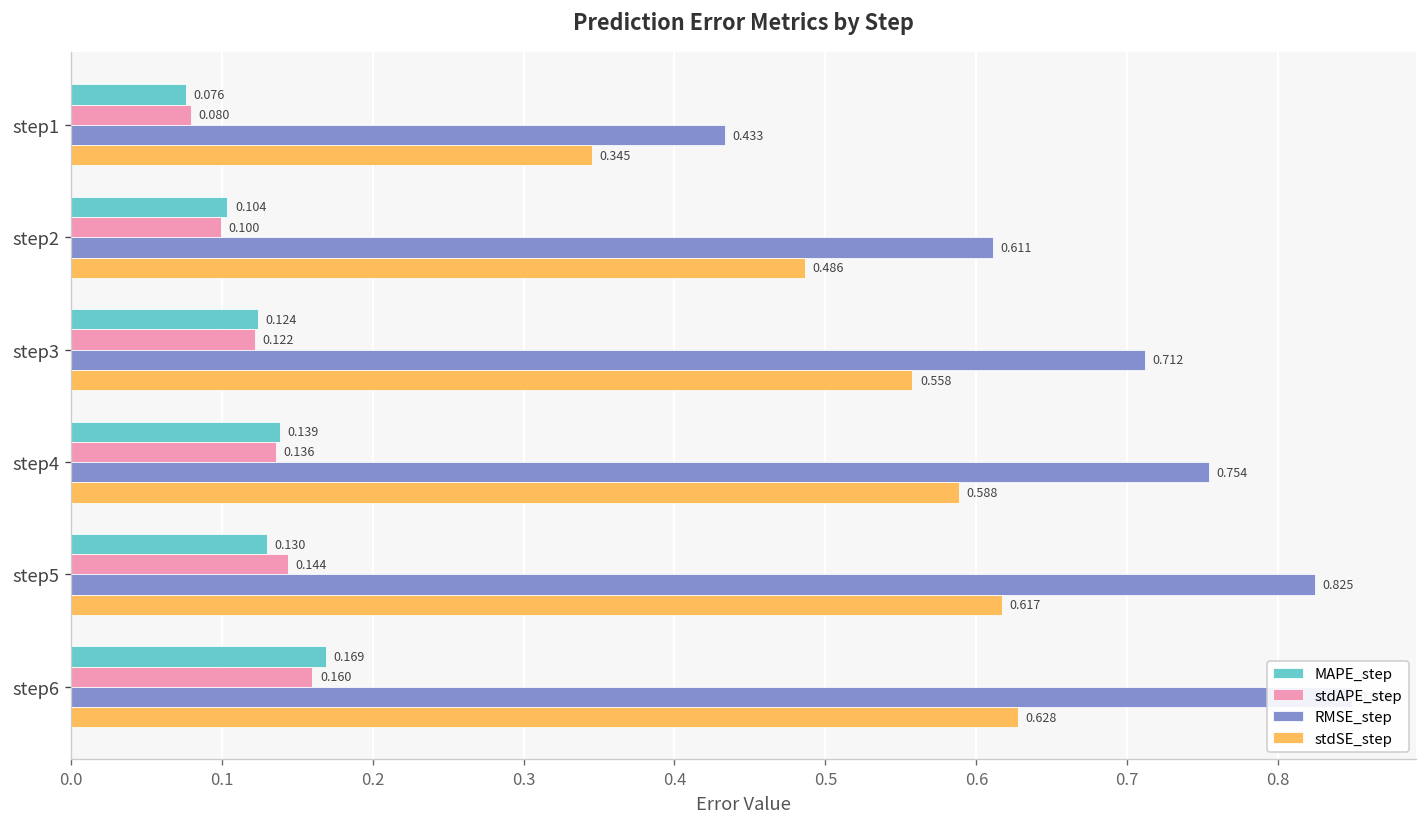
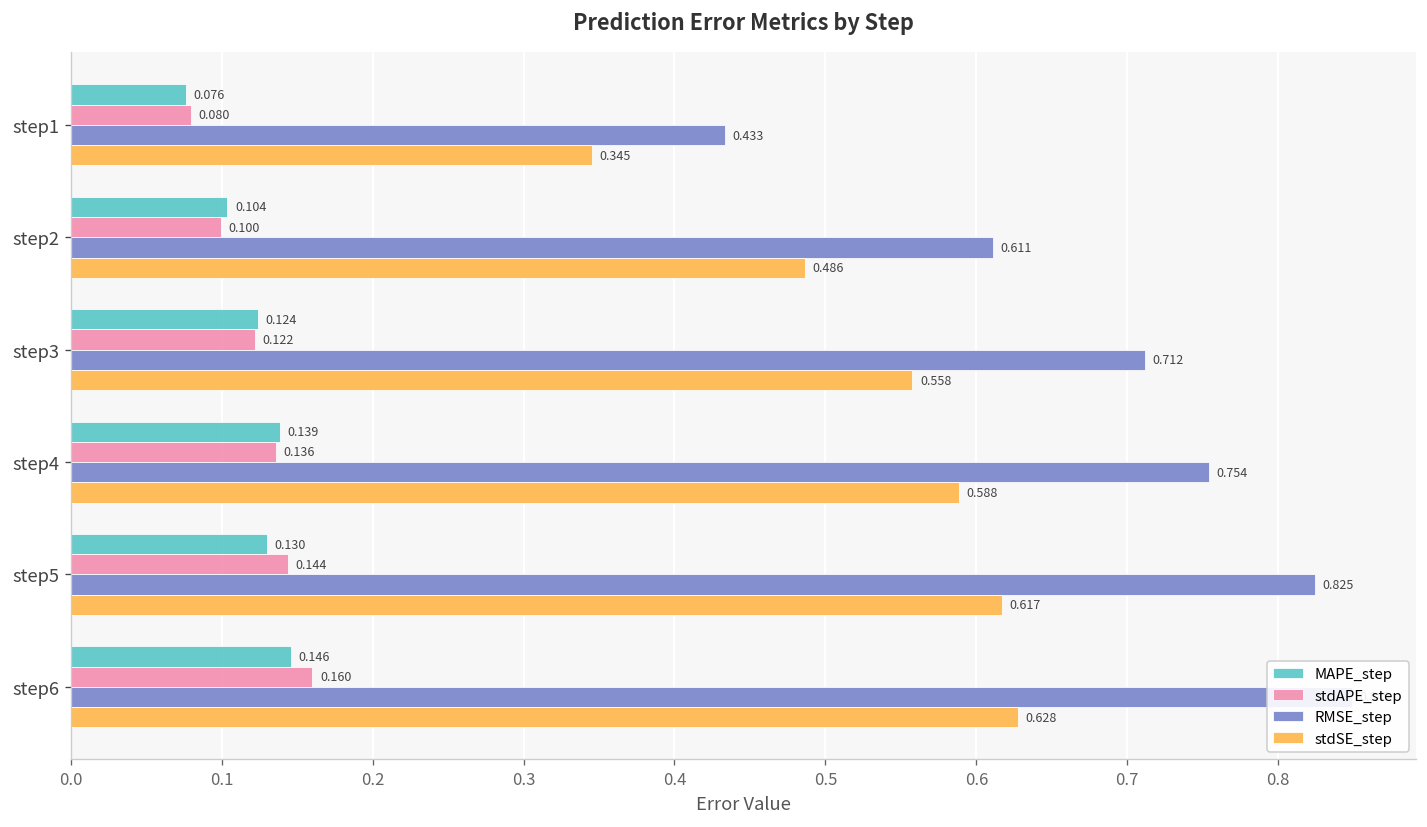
  {
    "MAPE_step": {
      "step1": 0.076,
      "step2": 0.104,
      "step3": 0.124,
      "step4": 0.139,
      "step5": 0.130,
-     "step6": 0.169
+     "step6": 0.146
    },
    "stdAPE_step": {
      "step1": 0.080,
      "step2": 0.100,
      "step3": 0.122,
      "step4": 0.136,
      "step5": 0.144,
      "step6": 0.160
    },
    "RMSE_step": {
      "step1": 0.433,
      "step2": 0.611,
      "step3": 0.712,
      "step4": 0.754,
      "step5": 0.825
    },
    "stdSE_step": {
      "step1": 0.345,
      "step2": 0.486,
      "step3": 0.558,
      "step4": 0.588,
      "step5": 0.617,
      "step6": 0.628
    }
  }
